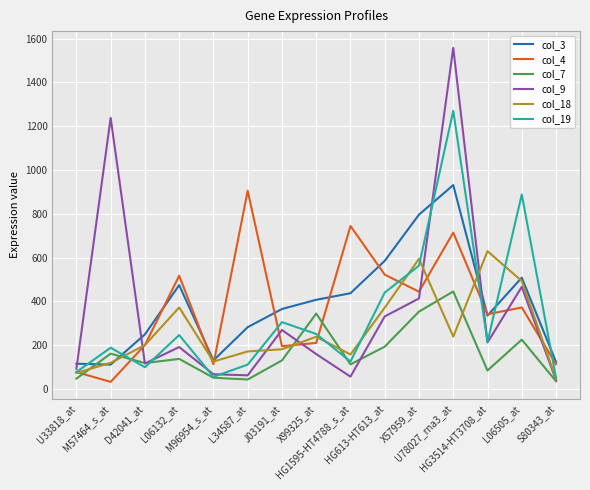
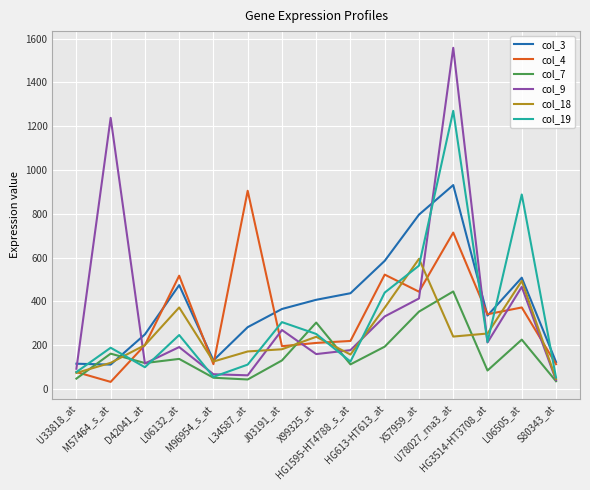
  {
    "col_3": {
      "U33818_at": 120,
      "D42041_at": 250,
      "L06132_at": 470,
      "L34587_at": 280,
      "J03191_at": 370,
      "X99325_at": 410,
      "HG1595-HT4788_s_at": 440,
      "HG613-HT613_at": 590,
      "X57959_at": 800,
      "U78027_rna3_at": 930,
      "L06505_at": 510
    },
    "col_4": {
      "M57464_s_at": 30,
      "L06132_at": 520,
      "M96954_s_at": 110,
      "L34587_at": 910,
      "J03191_at": 200,
      "X99325_at": 210,
-     "HG1595-HT4788_s_at": 740,
+     "HG1595-HT4788_s_at": 220,
      "HG613-HT613_at": 520,
      "X57959_at": 440,
      "U78027_rna3_at": 710,
      "L06505_at": 370
    },
    "col_7": {
      "U33818_at": 50,
      "M57464_s_at": 160,
      "L06132_at": 140,
      "L34587_at": 40,
      "J03191_at": 130,
-     "X99325_at": 340,
+     "X99325_at": 300,
      "HG1595-HT4788_s_at": 110,
      "HG613-HT613_at": 190,
      "X57959_at": 350,
      "U78027_rna3_at": 450,
      "HG3514-HT3708_at": 80,
      "L06505_at": 230
    },
    "col_9": {
      "U33818_at": 90,
      "M57464_s_at": 1240,
      "L06132_at": 190,
      "M96954_s_at": 70,
      "L34587_at": 60,
      "J03191_at": 270,
      "X99325_at": 160,
-     "HG1595-HT4788_s_at": 60,
+     "HG1595-HT4788_s_at": 180,
      "HG613-HT613_at": 330,
      "X57959_at": 410,
      "U78027_rna3_at": 1560,
      "L06505_at": 470
    },
    "col_18": {
      "L06132_at": 370,
      "L34587_at": 170,
      "J03191_at": 180,
      "X99325_at": 240,
      "HG1595-HT4788_s_at": 160,
      "HG613-HT613_at": 370,
      "X57959_at": 590,
      "U78027_rna3_at": 240,
-     "HG3514-HT3708_at": 630,
+     "HG3514-HT3708_at": 250,
      "L06505_at": 490
    },
    "col_19": {
      "M57464_s_at": 190,
      "D42041_at": 100,
      "L06132_at": 250,
      "L34587_at": 110,
      "J03191_at": 310,
      "X99325_at": 250,
      "HG1595-HT4788_s_at": 130,
      "HG613-HT613_at": 440,
      "X57959_at": 560,
      "U78027_rna3_at": 1270,
      "L06505_at": 890
    }
  }
